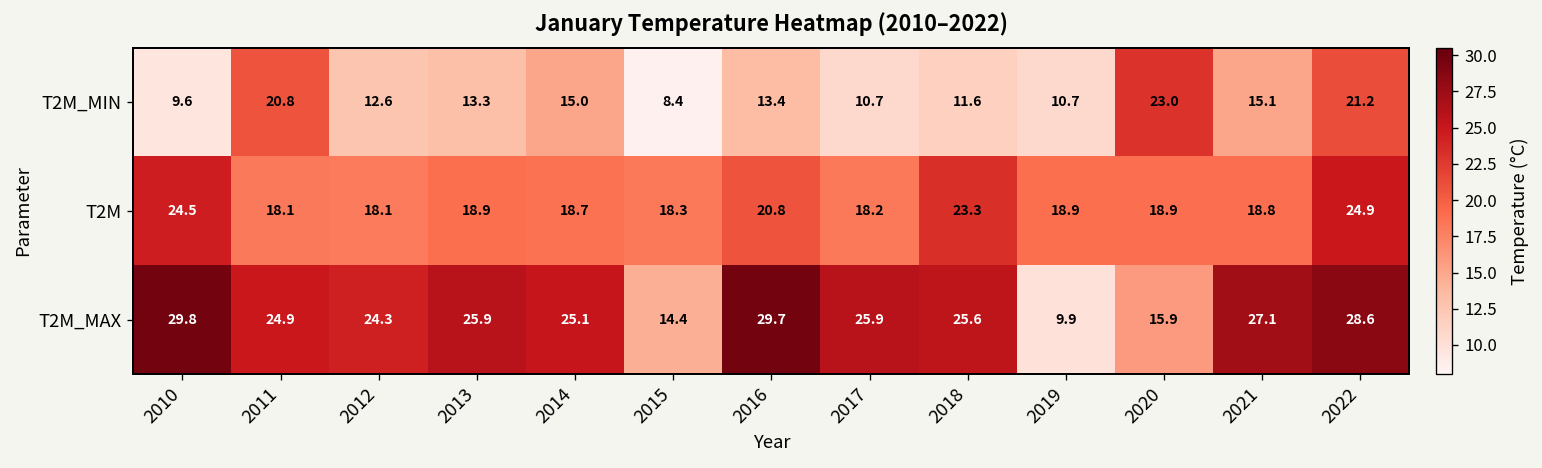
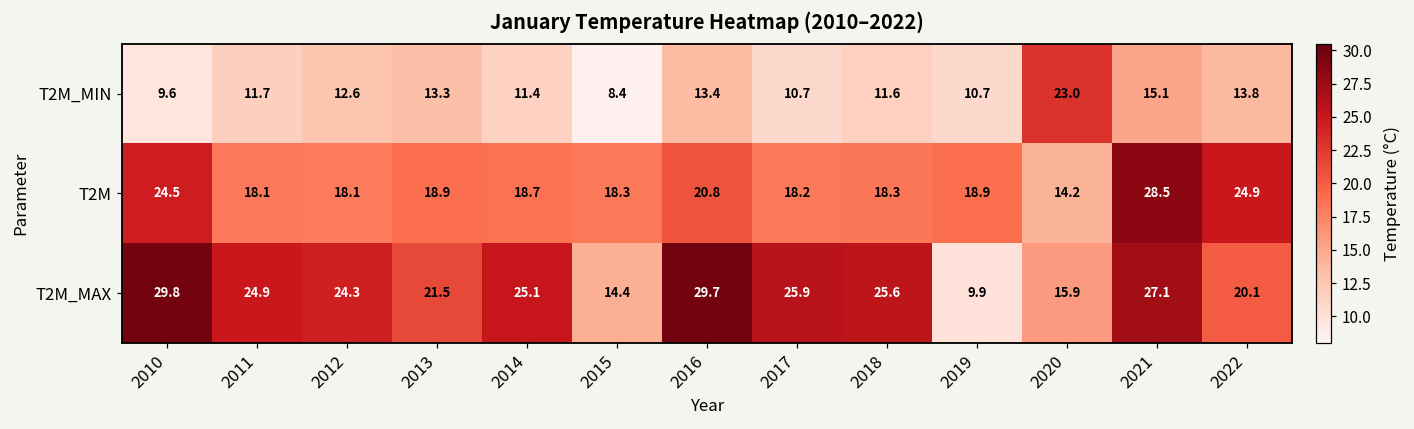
  {
    "T2M_MIN": {
      "2010": 9.6,
-     "2011": 20.8,
+     "2011": 11.7,
      "2012": 12.6,
      "2013": 13.3,
-     "2014": 15.0,
+     "2014": 11.4,
      "2015": 8.4,
      "2016": 13.4,
      "2017": 10.7,
      "2018": 11.6,
      "2019": 10.7,
      "2020": 23.0,
      "2021": 15.1,
-     "2022": 21.2
+     "2022": 13.8
    },
    "T2M": {
      "2010": 24.5,
      "2011": 18.1,
      "2012": 18.1,
      "2013": 18.9,
      "2014": 18.7,
      "2015": 18.3,
      "2016": 20.8,
      "2017": 18.2,
-     "2018": 23.3,
+     "2018": 18.3,
      "2019": 18.9,
-     "2020": 18.9,
-     "2021": 18.8,
+     "2020": 14.2,
+     "2021": 28.5,
      "2022": 24.9
    },
    "T2M_MAX": {
      "2010": 29.8,
      "2011": 24.9,
      "2012": 24.3,
-     "2013": 25.9,
+     "2013": 21.5,
      "2014": 25.1,
      "2015": 14.4,
      "2016": 29.7,
      "2017": 25.9,
      "2018": 25.6,
      "2019": 9.9,
      "2020": 15.9,
      "2021": 27.1,
-     "2022": 28.6
+     "2022": 20.1
    }
  }
